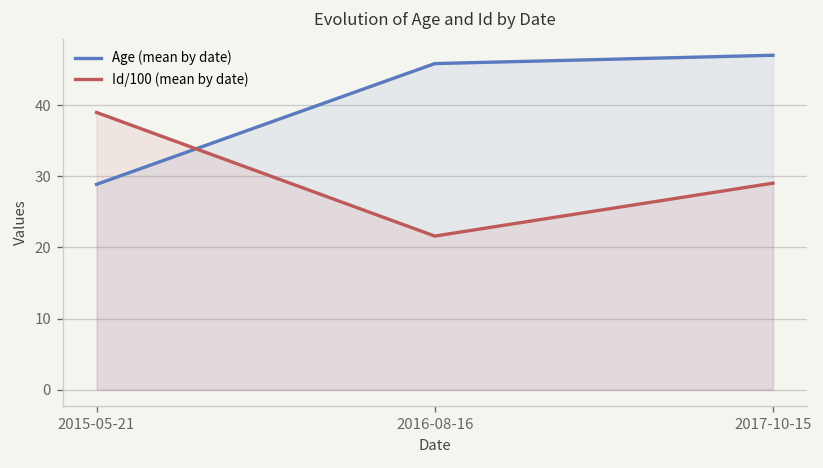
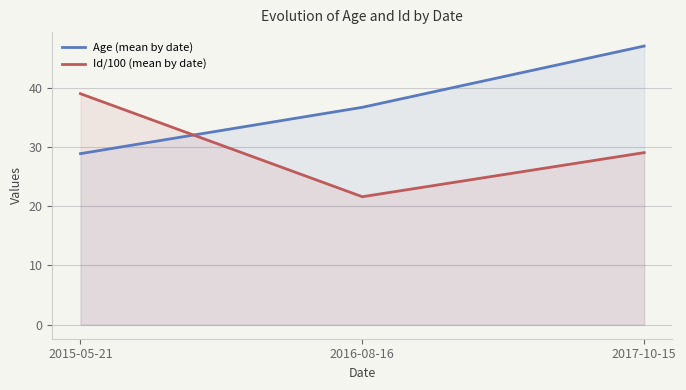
  {
    "Age (mean by date)": {
      "2015-05-21": 29,
-     "2016-08-16": 46,
+     "2016-08-16": 37,
      "2017-10-15": 47
    },
    "Id/100 (mean by date)": {
      "2015-05-21": 39,
      "2016-08-16": 22,
      "2017-10-15": 29
    }
  }
